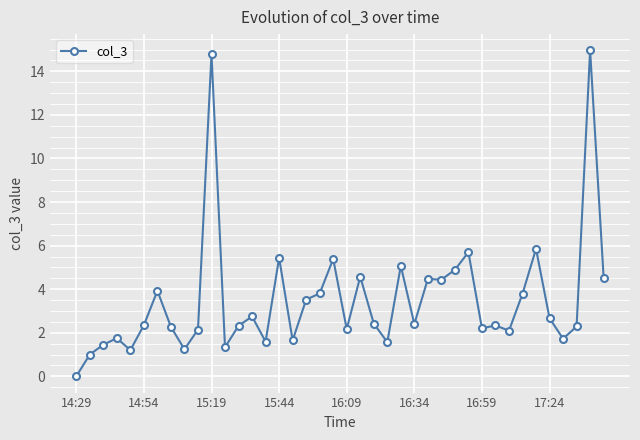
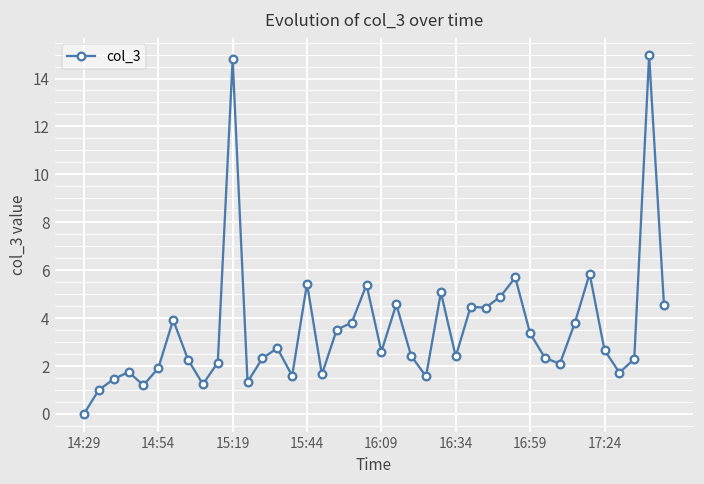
  {
    "14:29": 0.0,
-   "14:54": 2.4,
+   "14:54": 1.9,
    "15:19": 14.8,
    "15:44": 5.4,
-   "16:09": 2.2,
+   "16:09": 2.6,
    "16:34": 2.4,
-   "16:59": 2.2,
+   "16:59": 3.4,
    "17:24": 2.7
  }
